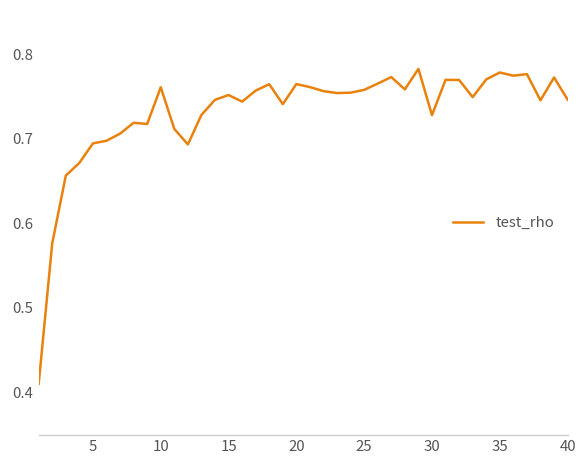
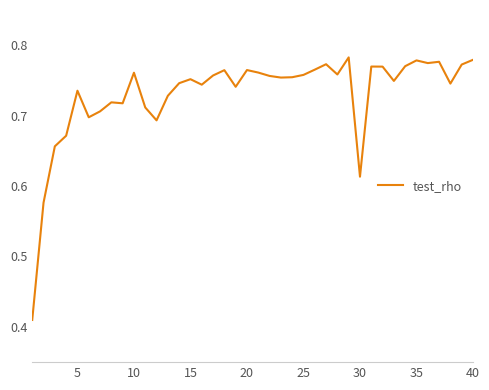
  {
-   "5": 0.69,
+   "5": 0.74,
    "10": 0.76,
    "15": 0.75,
    "20": 0.76,
    "25": 0.76,
-   "30": 0.73,
+   "30": 0.61,
    "35": 0.78,
-   "40": 0.75
+   "40": 0.78
  }
